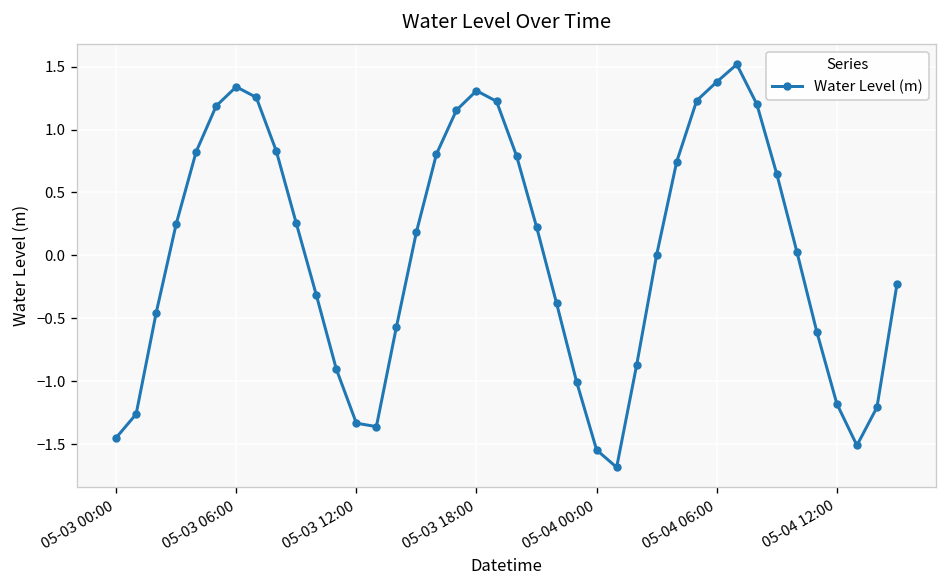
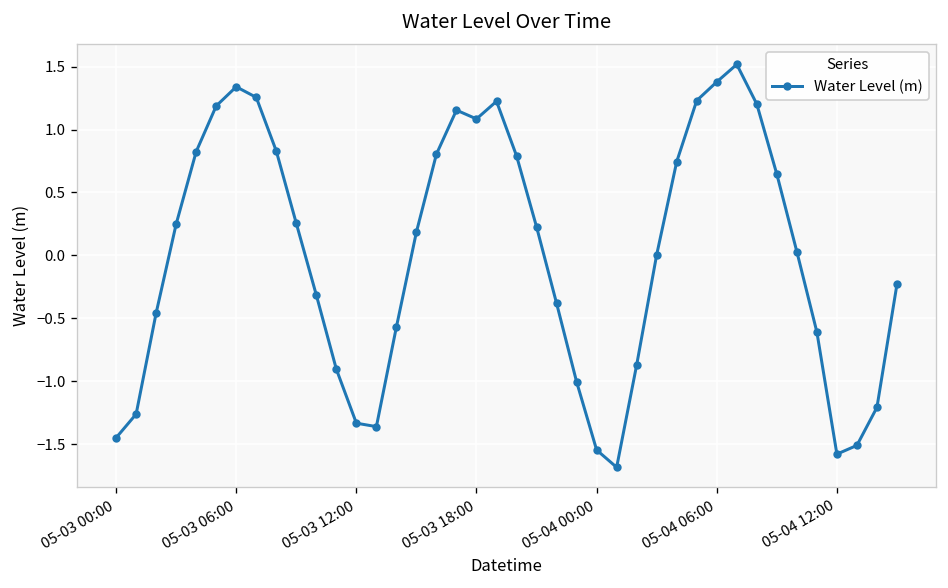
  {
    "05-03 00:00": -1.45,
    "05-03 06:00": 1.34,
    "05-03 12:00": -1.33,
-   "05-03 18:00": 1.31,
+   "05-03 18:00": 1.08,
    "05-04 00:00": -1.55,
    "05-04 06:00": 1.38,
-   "05-04 12:00": -1.18
+   "05-04 12:00": -1.58
  }
